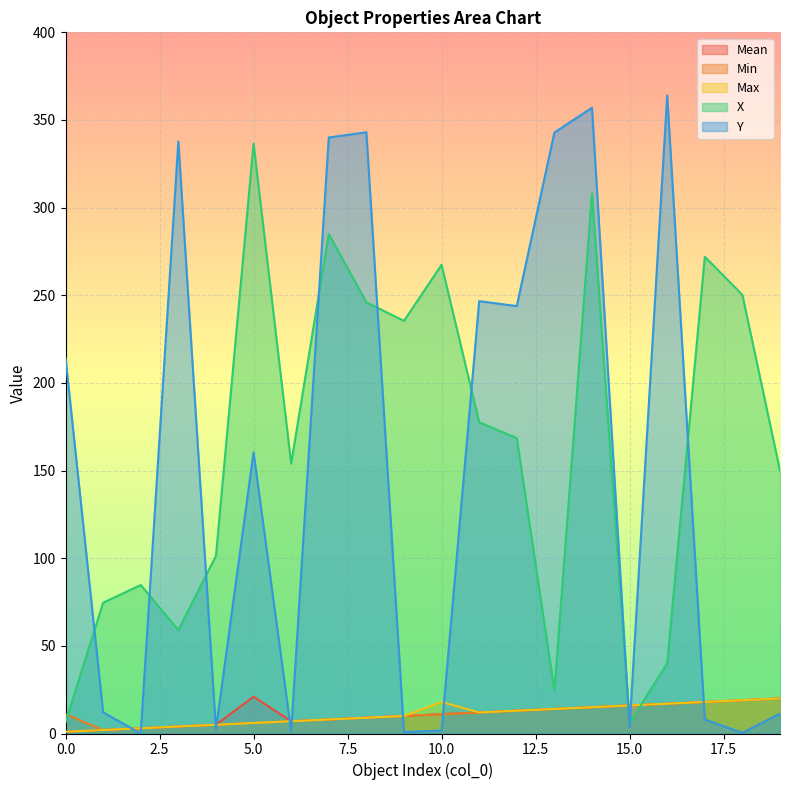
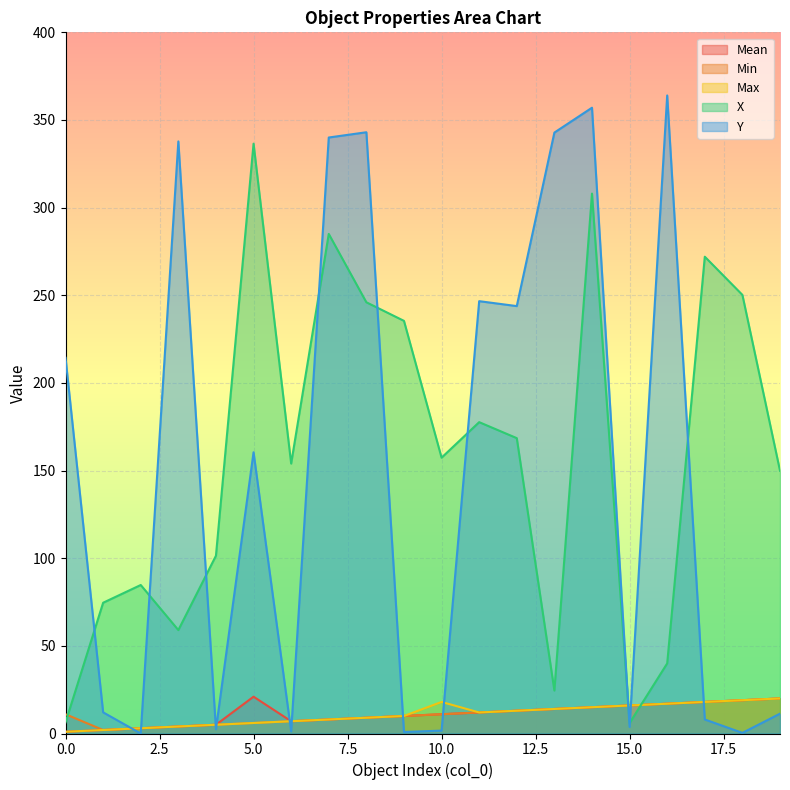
  {
    "X": {
      "0.0": 6,
      "5.0": 336,
-     "10.0": 267,
+     "10.0": 157,
      "15.0": 6
    },
    "Y": {
      "0.0": 214,
      "5.0": 160,
      "10.0": 2,
      "15.0": 4
    }
  }
